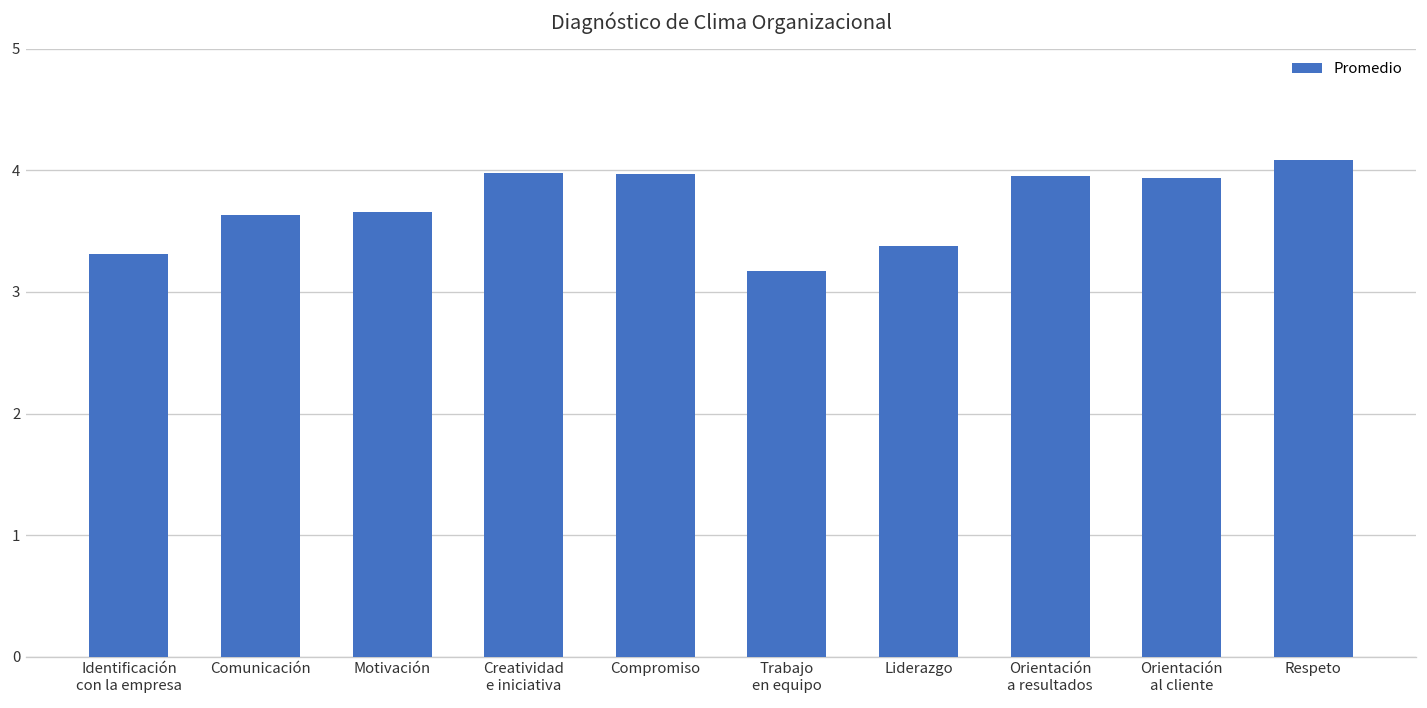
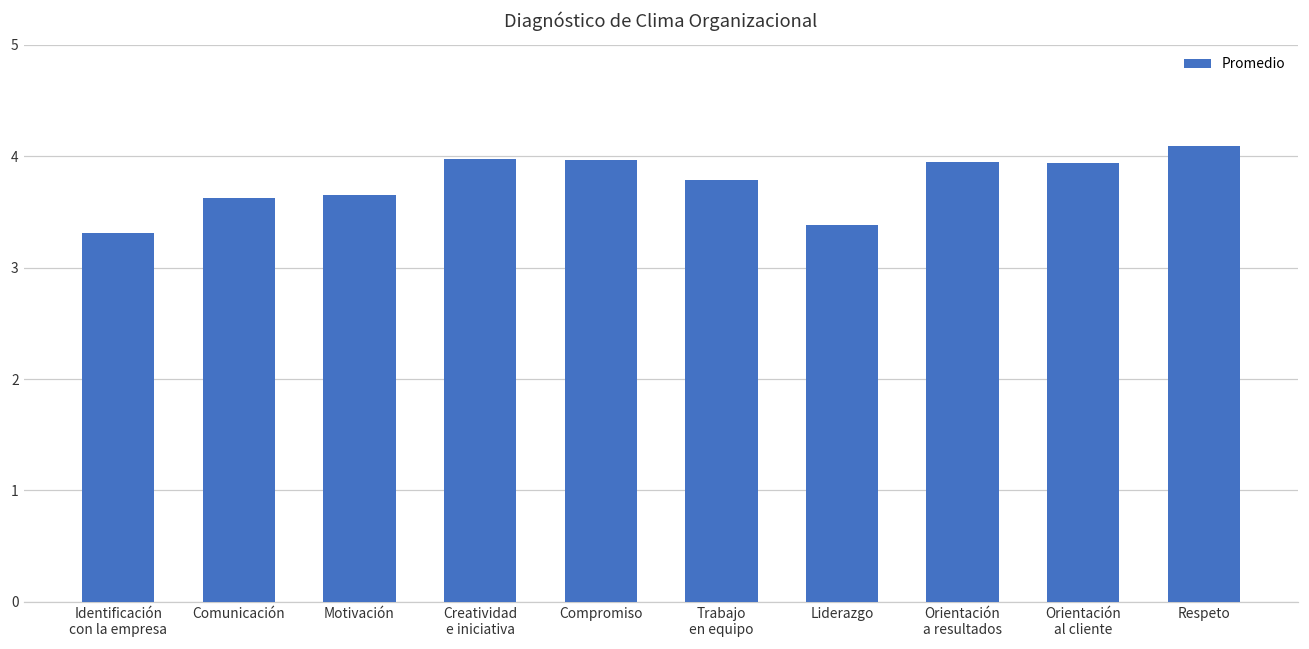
  {
    "Identificación con la empresa": 3.31,
    "Comunicación": 3.63,
    "Motivación": 3.65,
    "Creatividad e iniciativa": 3.98,
    "Compromiso": 3.97,
-   "Trabajo en equipo": 3.17,
+   "Trabajo en equipo": 3.78,
    "Liderazgo": 3.38,
    "Orientación a resultados": 3.95,
    "Orientación al cliente": 3.94,
    "Respeto": 4.09
  }
